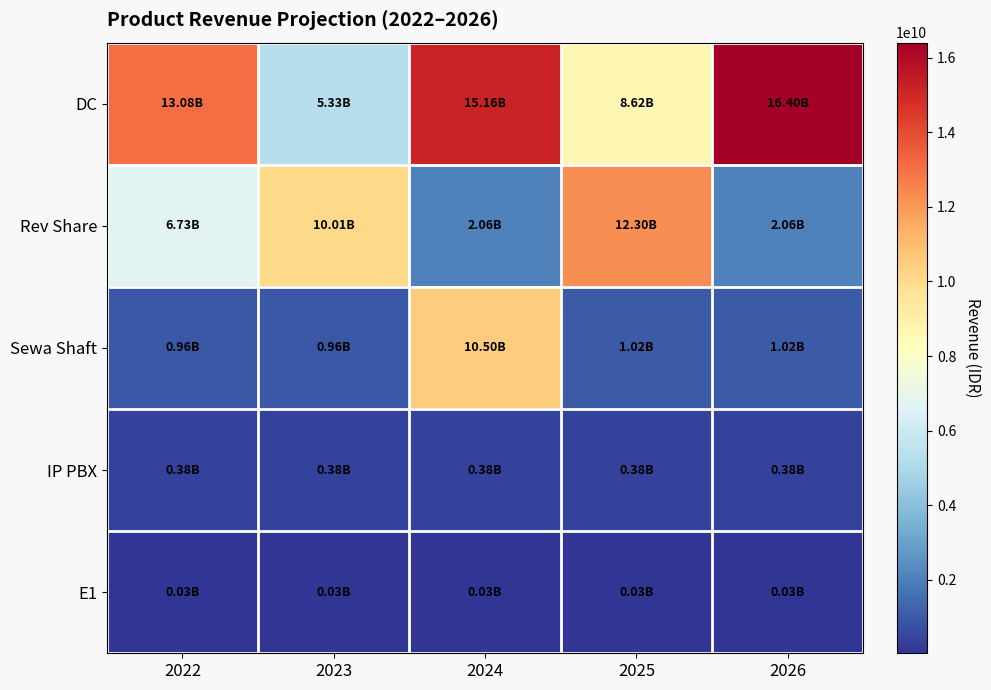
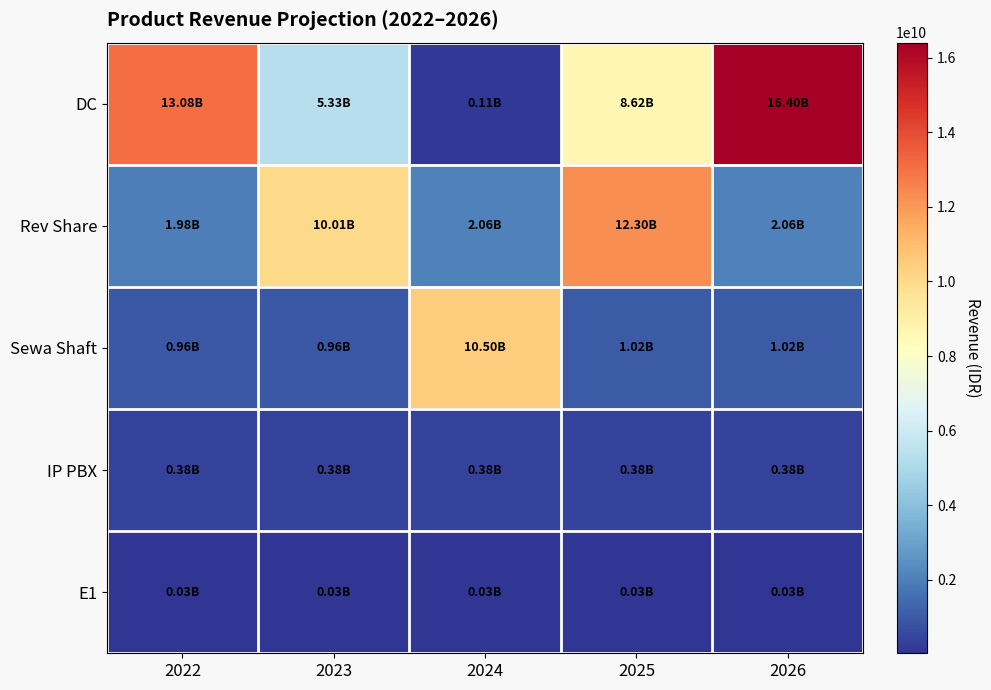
  {
    "DC": {
      "2022": "13.08B",
      "2023": "5.33B",
-     "2024": "15.16B",
+     "2024": "0.11B",
      "2025": "8.62B",
      "2026": "16.40B"
    },
    "Rev Share": {
-     "2022": "6.73B",
+     "2022": "1.98B",
      "2023": "10.01B",
      "2024": "2.06B",
      "2025": "12.30B",
      "2026": "2.06B"
    },
    "Sewa Shaft": {
      "2022": "0.96B",
      "2023": "0.96B",
      "2024": "10.50B",
      "2025": "1.02B",
      "2026": "1.02B"
    },
    "IP PBX": {
      "2022": "0.38B",
      "2023": "0.38B",
      "2024": "0.38B",
      "2025": "0.38B",
      "2026": "0.38B"
    },
    "E1": {
      "2022": "0.03B",
      "2023": "0.03B",
      "2024": "0.03B",
      "2025": "0.03B",
      "2026": "0.03B"
    }
  }
